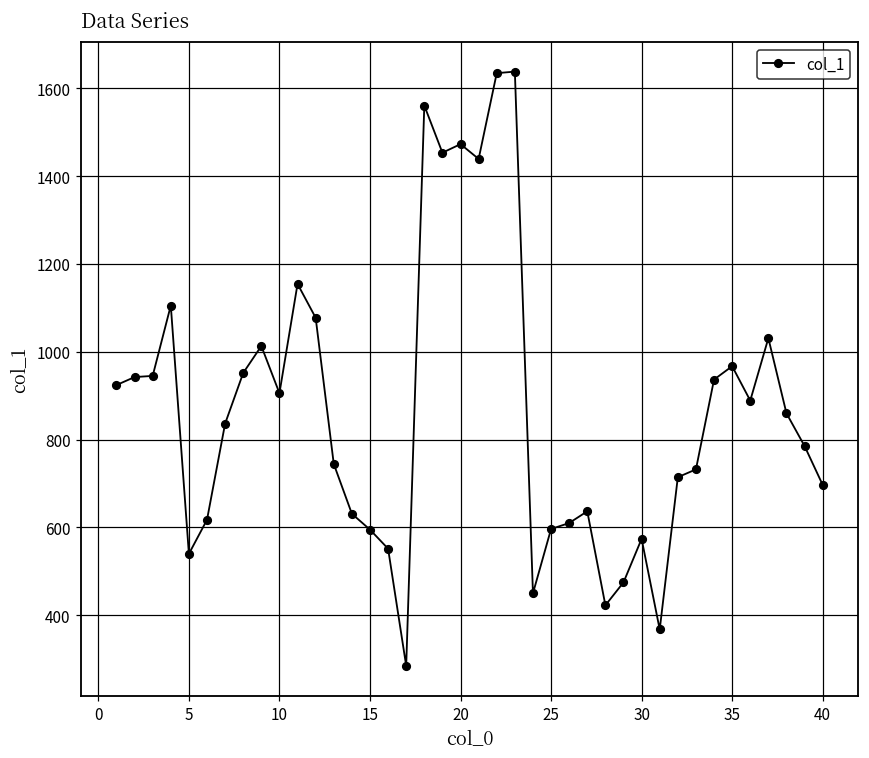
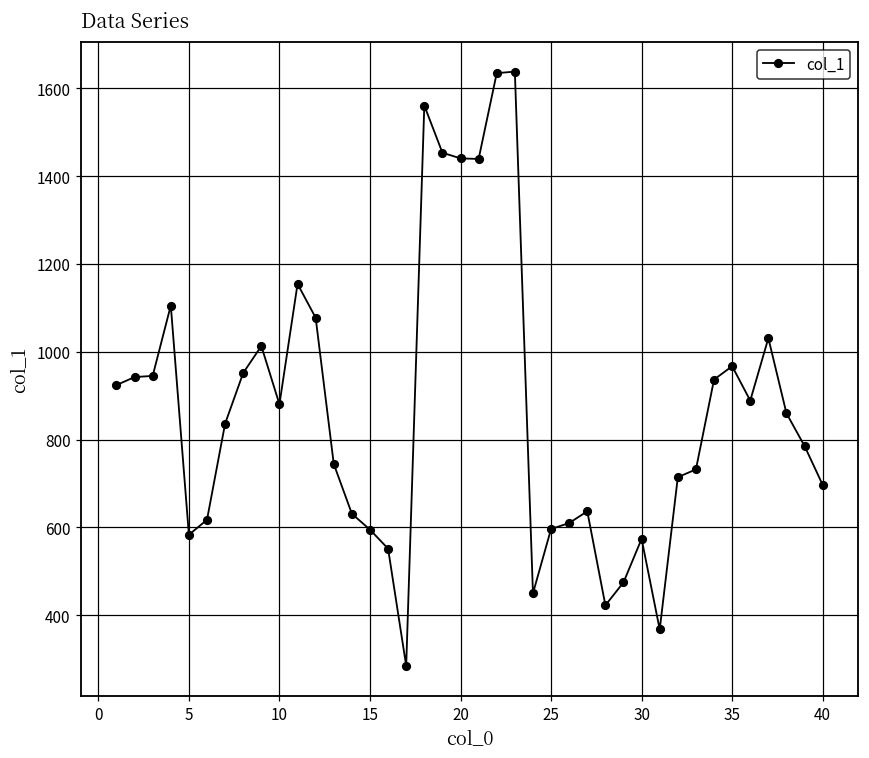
  {
-   "5": 540,
-   "10": 910,
+   "5": 580,
+   "10": 880,
    "15": 590,
-   "20": 1470,
+   "20": 1440,
    "25": 600,
    "30": 570,
    "35": 970,
    "40": 700
  }
